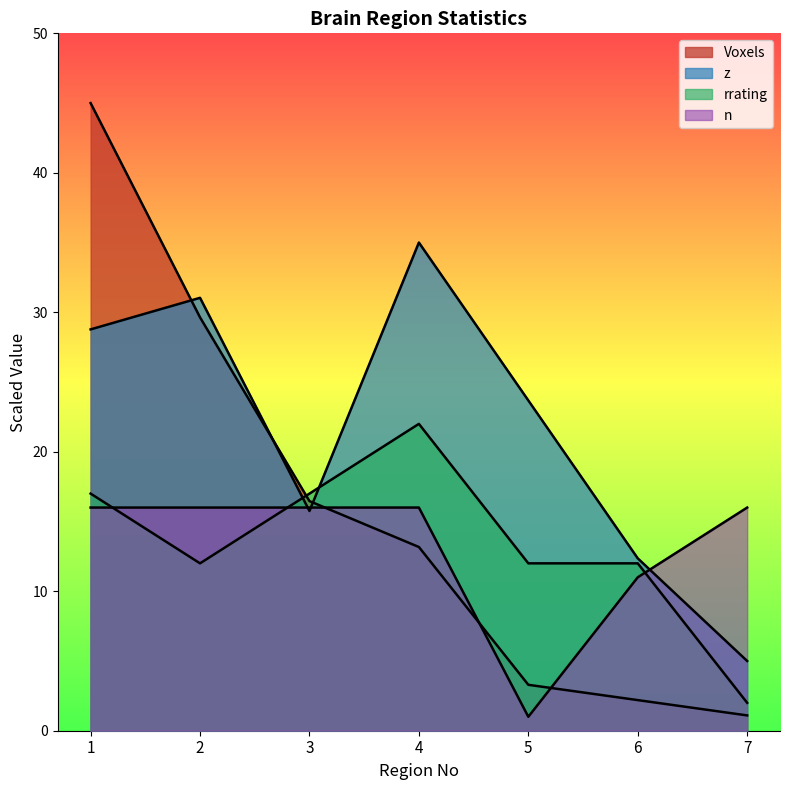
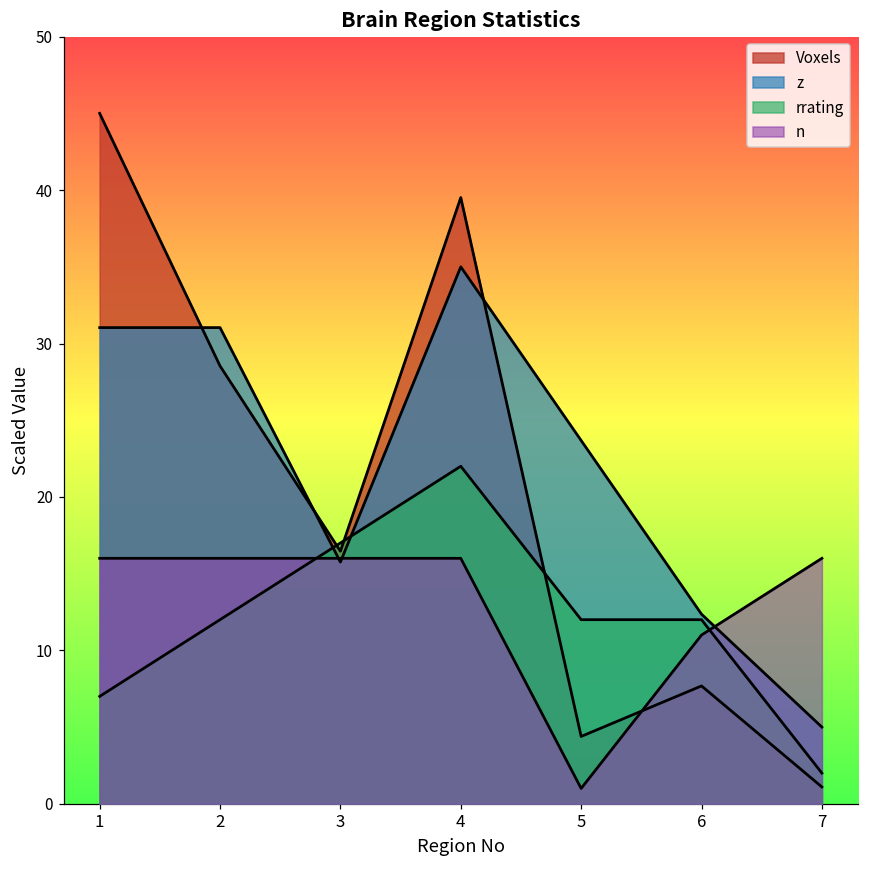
  {
    "Voxels": {
      "1": 45.0,
-     "2": 29.6,
+     "2": 28.5,
      "3": 16.5,
-     "4": 13.2,
-     "5": 3.3,
-     "6": 2.2,
+     "4": 39.5,
+     "5": 4.4,
+     "6": 7.7,
      "7": 1.1
    },
    "z": {
-     "1": 28.8,
+     "1": 31.0,
      "2": 31.0,
      "3": 15.8,
      "4": 35.0,
      "5": 23.7,
      "6": 12.4,
      "7": 5.0
    },
    "rrating": {
-     "1": 17.0,
+     "1": 7.0,
      "2": 12.0,
      "3": 17.0,
      "4": 22.0,
      "5": 12.0,
      "6": 12.0,
      "7": 2.0
    },
    "n": {
      "1": 16.0,
      "2": 16.0,
      "3": 16.0,
      "4": 16.0,
      "5": 1.0,
      "6": 11.0,
      "7": 16.0
    }
  }
